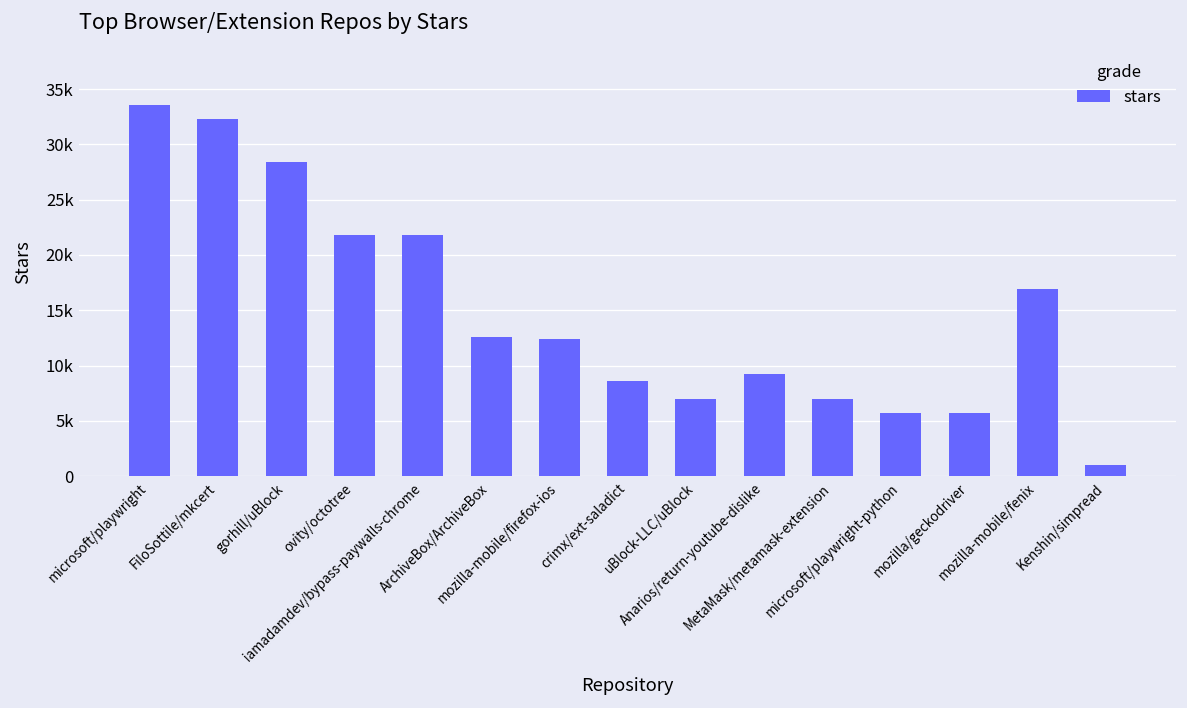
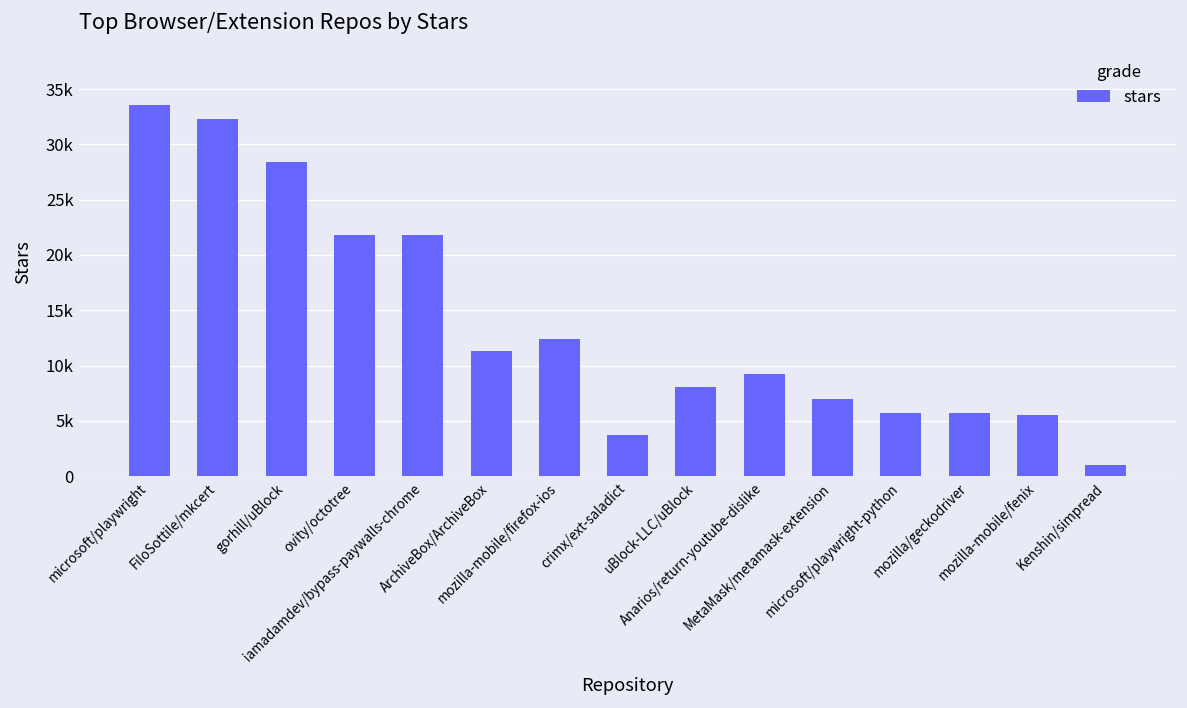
  {
    "microsoft/playwright": 34000,
    "FiloSottile/mkcert": 32000,
    "gorhill/uBlock": 28000,
    "ovity/octotree": 22000,
    "iamadamdev/bypass-paywalls-chrome": 22000,
-   "ArchiveBox/ArchiveBox": 13000,
+   "ArchiveBox/ArchiveBox": 11000,
    "mozilla-mobile/firefox-ios": 12000,
-   "crimx/ext-saladict": 9000,
-   "uBlock-LLC/uBlock": 7000,
+   "crimx/ext-saladict": 4000,
+   "uBlock-LLC/uBlock": 8000,
    "Anarios/return-youtube-dislike": 9000,
    "MetaMask/metamask-extension": 7000,
    "microsoft/playwright-python": 6000,
    "mozilla/geckodriver": 6000,
-   "mozilla-mobile/fenix": 17000,
+   "mozilla-mobile/fenix": 6000,
    "Kenshin/simpread": 1000
  }
